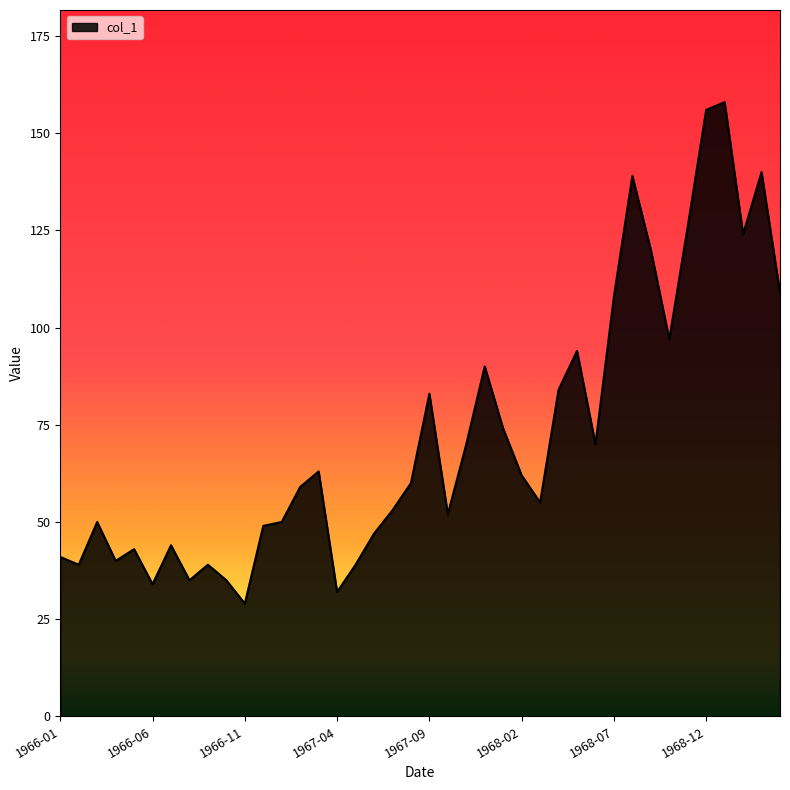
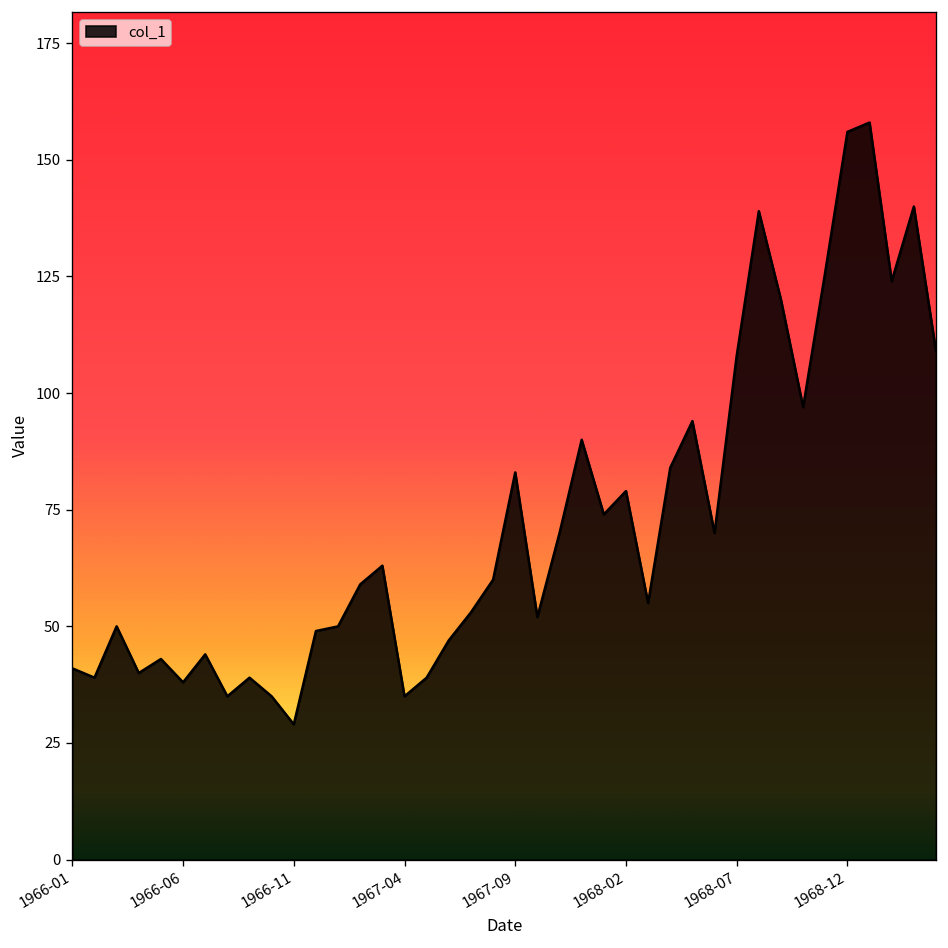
  {
    "1966-01": 41,
-   "1966-06": 34,
+   "1966-06": 38,
    "1966-11": 29,
-   "1967-04": 32,
+   "1967-04": 35,
    "1967-09": 83,
-   "1968-02": 62,
+   "1968-02": 79,
    "1968-07": 108,
    "1968-12": 156
  }
